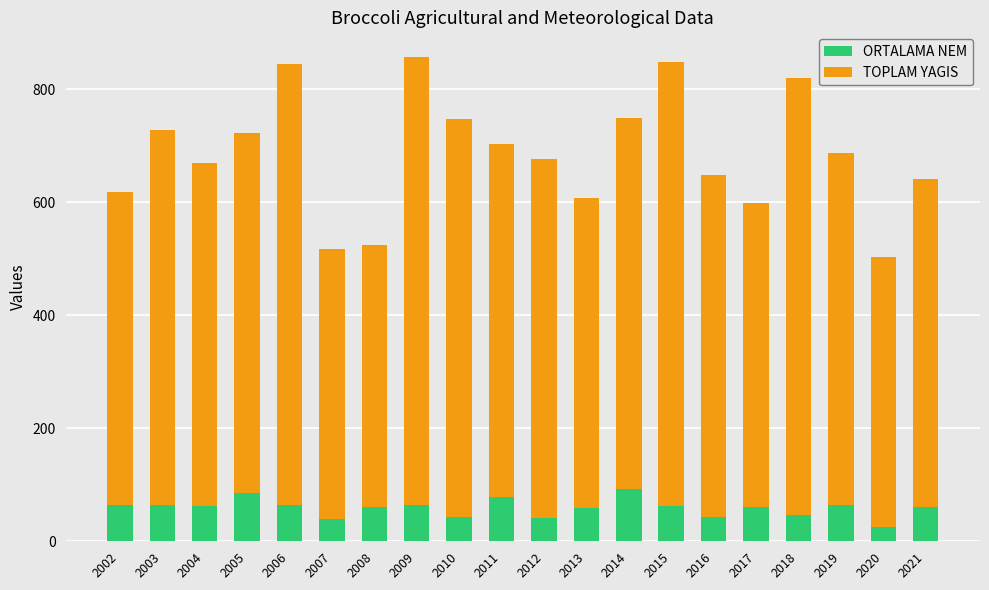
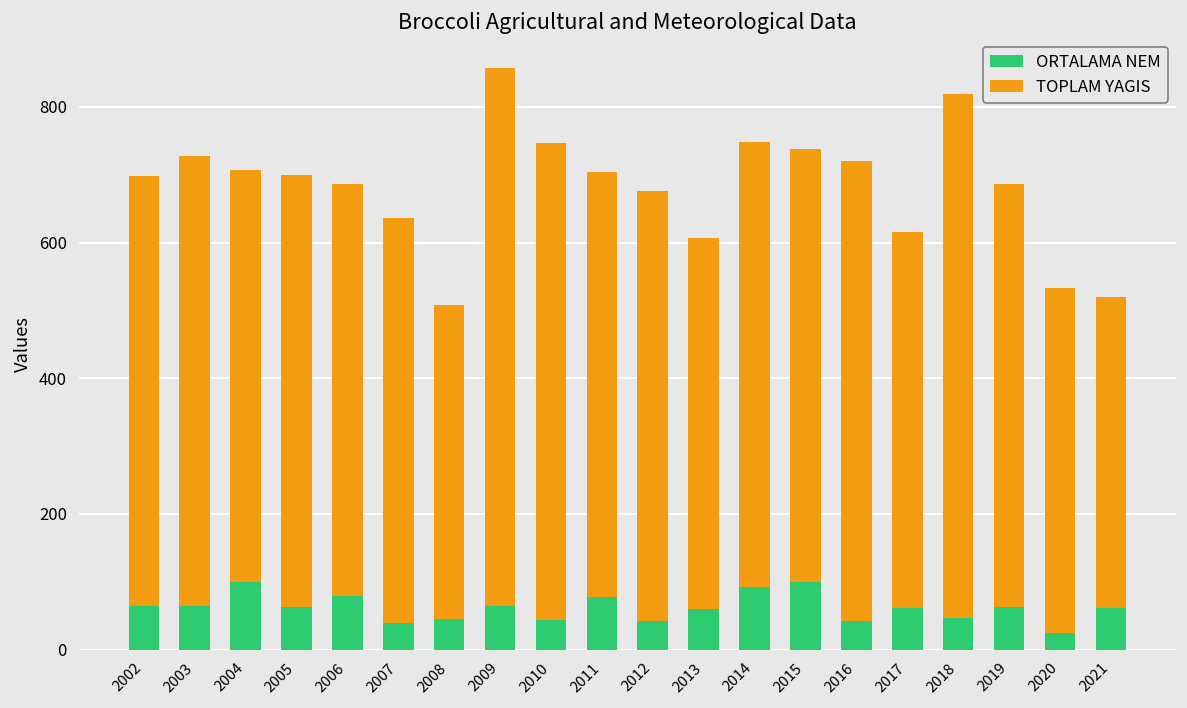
  {
    "ORTALAMA NEM": {
      "2002": 60,
      "2003": 60,
-     "2004": 60,
-     "2005": 90,
-     "2006": 60,
+     "2004": 100,
+     "2005": 60,
+     "2006": 80,
      "2007": 40,
-     "2008": 60,
+     "2008": 50,
      "2009": 60,
      "2010": 40,
      "2011": 80,
      "2012": 40,
      "2013": 60,
      "2014": 90,
-     "2015": 60,
+     "2015": 100,
      "2016": 40,
      "2017": 60,
      "2018": 50,
      "2019": 60,
      "2020": 30,
      "2021": 60
    },
    "TOPLAM YAGIS": {
-     "2002": 550,
+     "2002": 630,
      "2003": 660,
      "2004": 610,
      "2005": 640,
-     "2006": 780,
-     "2007": 480,
+     "2006": 610,
+     "2007": 600,
      "2008": 460,
      "2009": 790,
      "2010": 700,
      "2011": 630,
      "2012": 640,
      "2013": 550,
      "2014": 660,
-     "2015": 790,
-     "2016": 610,
-     "2017": 540,
+     "2015": 640,
+     "2016": 680,
+     "2017": 550,
      "2018": 770,
      "2019": 620,
-     "2020": 480,
-     "2021": 580
+     "2020": 510,
+     "2021": 460
    }
  }
